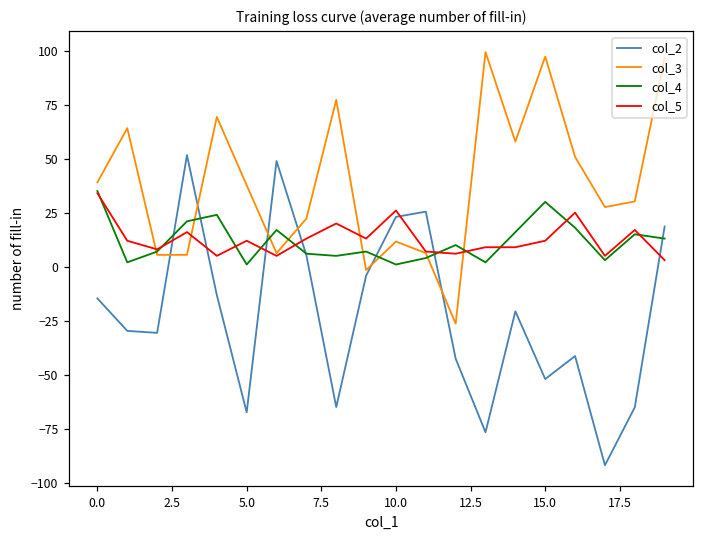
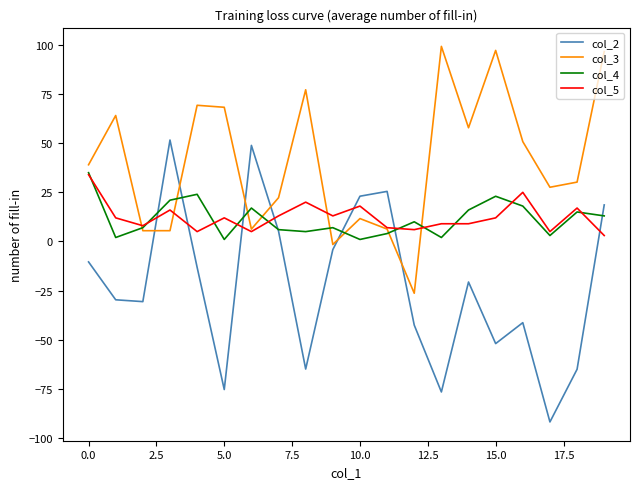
  {
    "col_2": {
-     "0.0": -15,
-     "5.0": -67,
+     "0.0": -10,
+     "5.0": -75,
      "10.0": 23,
      "15.0": -52
    },
    "col_3": {
      "0.0": 39,
-     "5.0": 38,
+     "5.0": 68,
      "10.0": 12,
      "15.0": 97
    },
    "col_4": {
      "5.0": 1,
      "10.0": 1,
-     "15.0": 30
+     "15.0": 23
    },
    "col_5": {
      "5.0": 12,
-     "10.0": 26,
+     "10.0": 18,
      "15.0": 12
    }
  }
